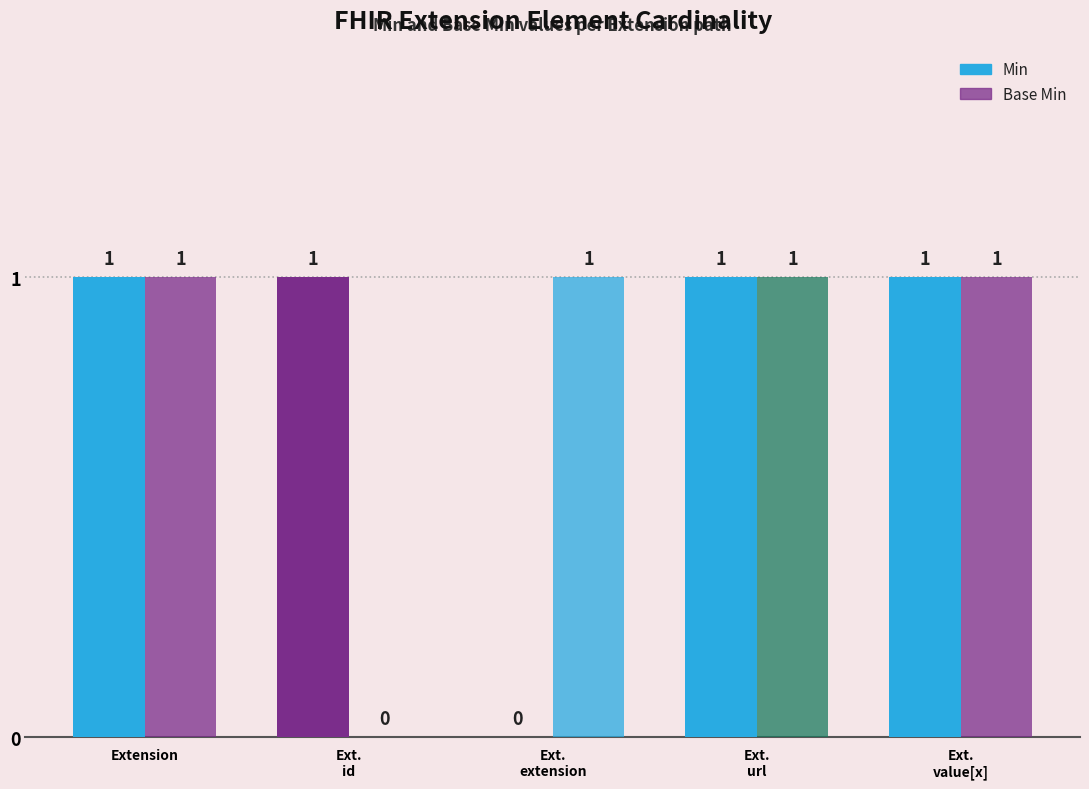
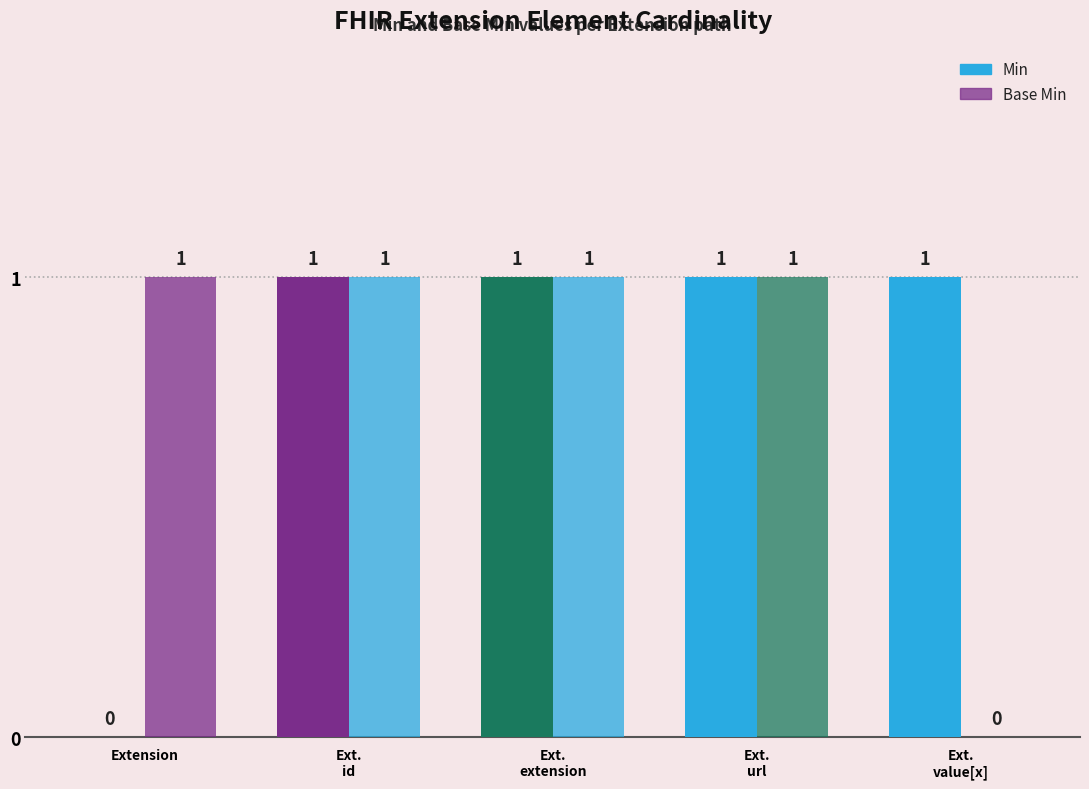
  {
    "Min": {
-     "Extension": 1,
+     "Extension": 0,
      "Ext. id": 1,
-     "Ext. extension": 0,
+     "Ext. extension": 1,
      "Ext. url": 1,
      "Ext. value[x]": 1
    },
    "Base Min": {
      "Extension": 1,
-     "Ext. id": 0,
+     "Ext. id": 1,
      "Ext. extension": 1,
      "Ext. url": 1,
-     "Ext. value[x]": 1
+     "Ext. value[x]": 0
    }
  }
